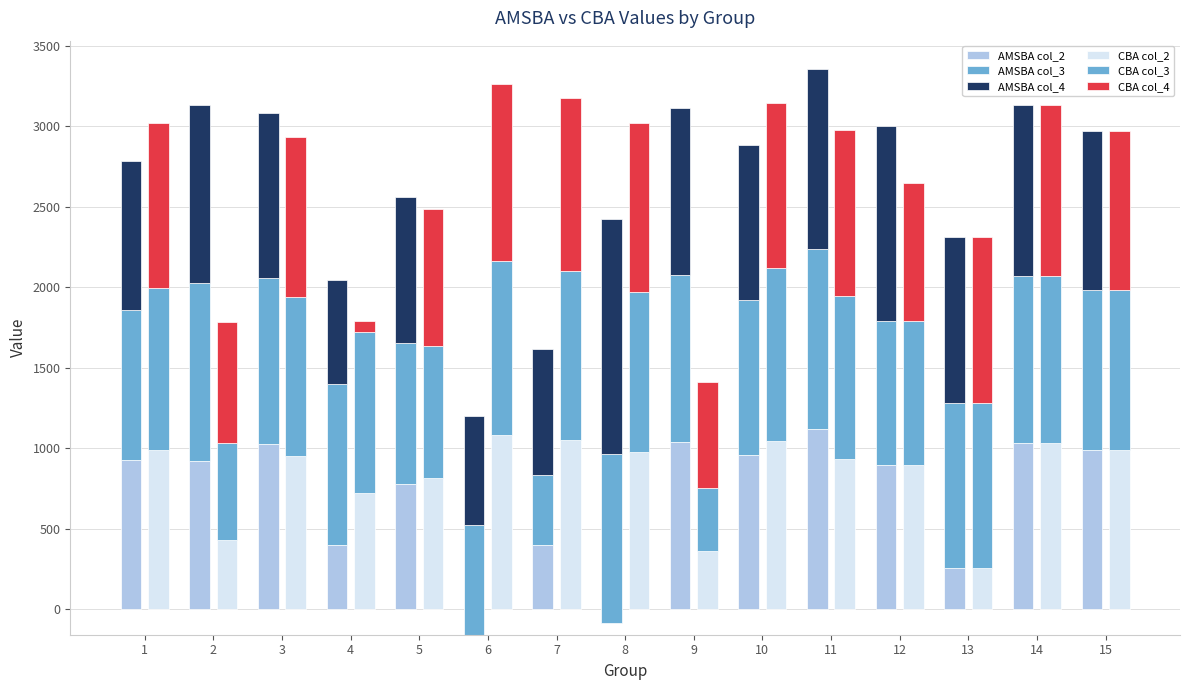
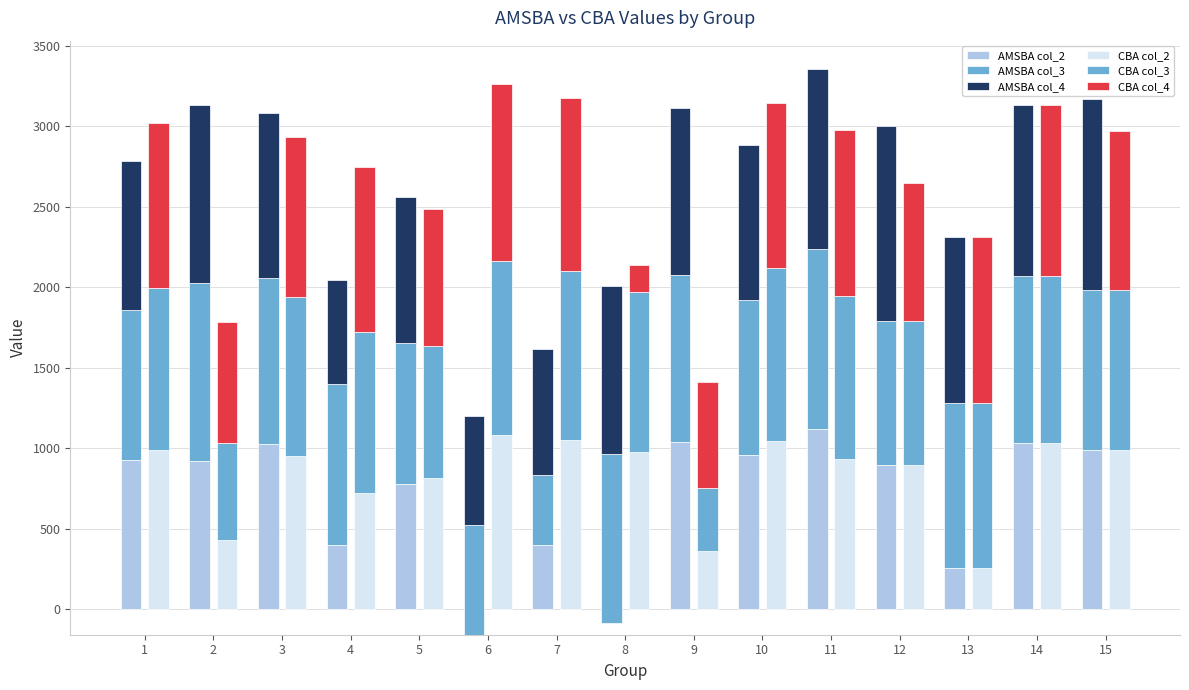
  {
    "AMSBA col_4": {
      "1": 930,
      "2": 1100,
      "3": 1030,
      "4": 650,
      "5": 910,
      "6": 680,
      "7": 780,
-     "8": 1460,
+     "8": 1050,
      "9": 1040,
      "10": 960,
      "11": 1120,
      "12": 1210,
      "13": 1030,
      "14": 1060,
-     "15": 990
+     "15": 1190
    },
    "CBA col_4": {
      "1": 1020,
      "2": 750,
      "3": 990,
-     "4": 70,
+     "4": 1030,
      "5": 850,
      "6": 1100,
      "7": 1080,
-     "8": 1050,
+     "8": 170,
      "9": 660,
      "10": 1020,
      "11": 1030,
      "12": 850,
      "13": 1030,
      "14": 1060,
      "15": 990
    }
  }
